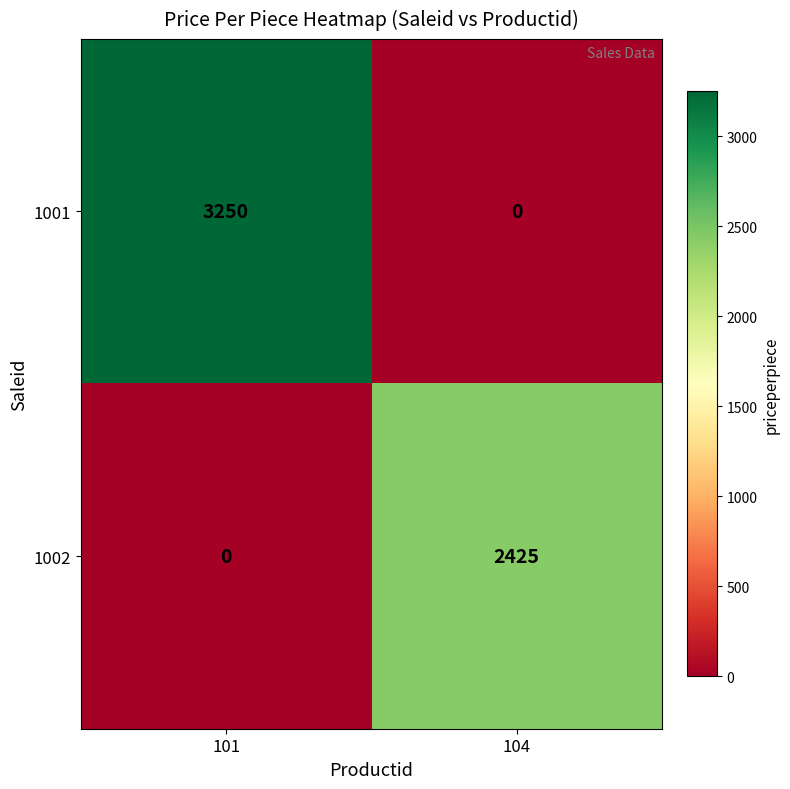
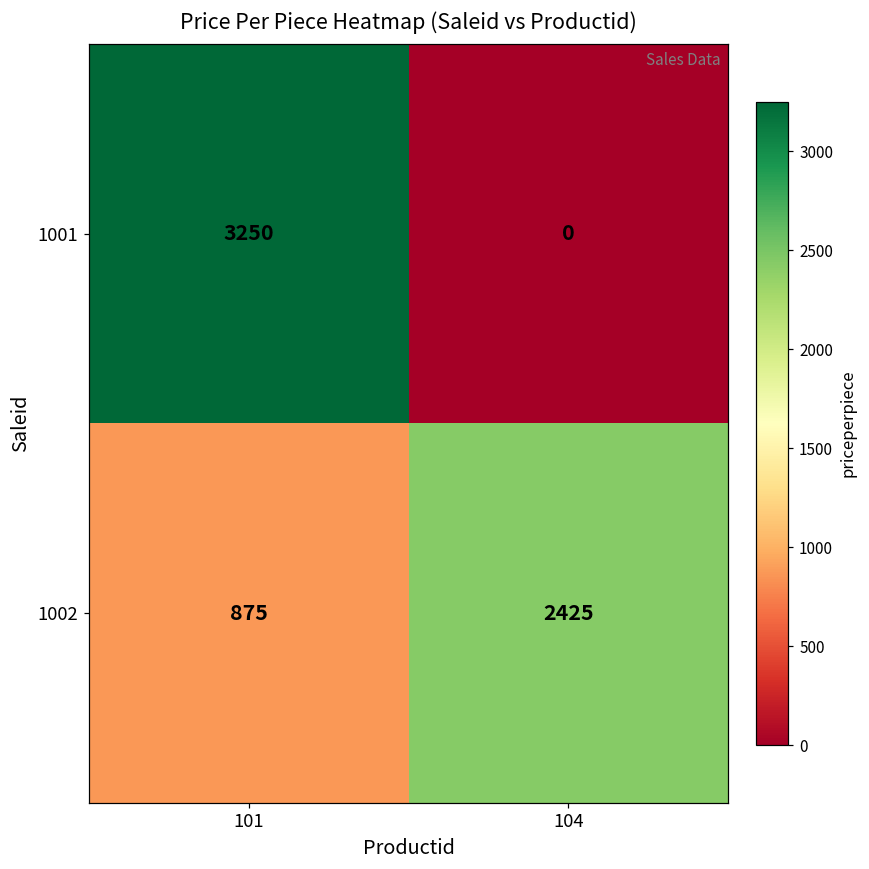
  {
    "1001": {
      "101": 3250
    },
    "1002": {
-     "101": 0,
+     "101": 875,
      "104": 2425
    }
  }
